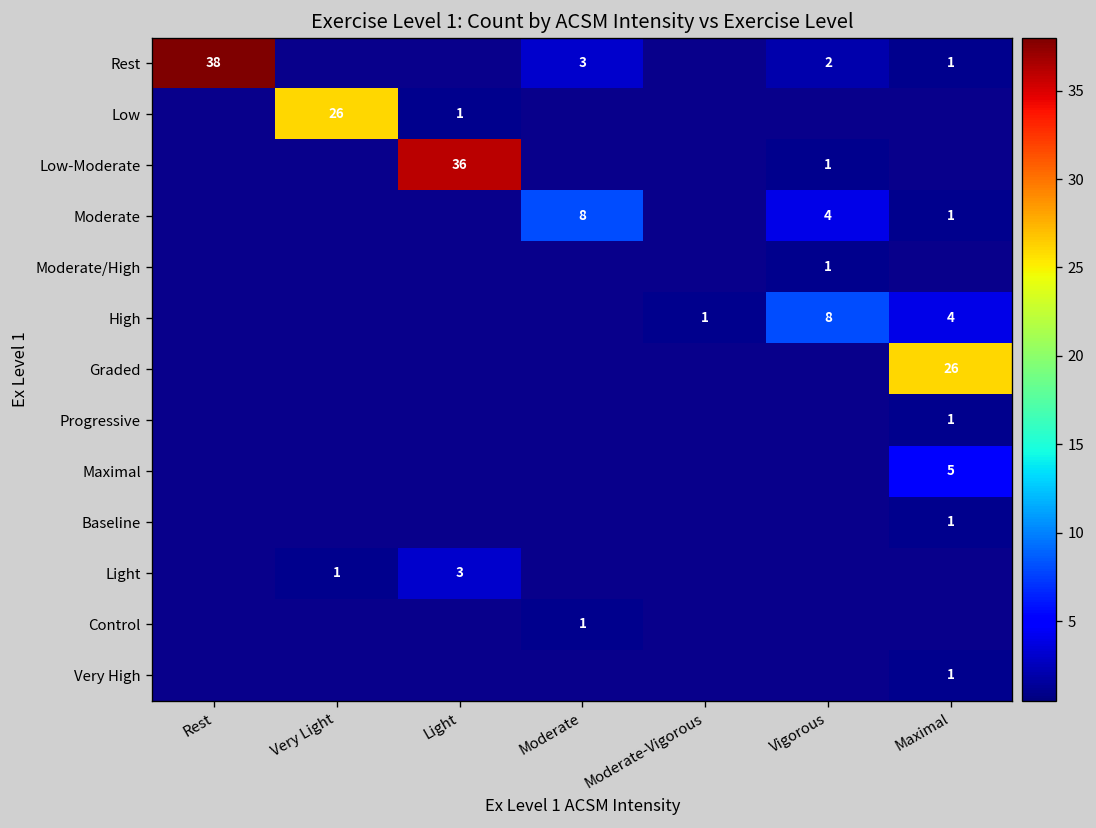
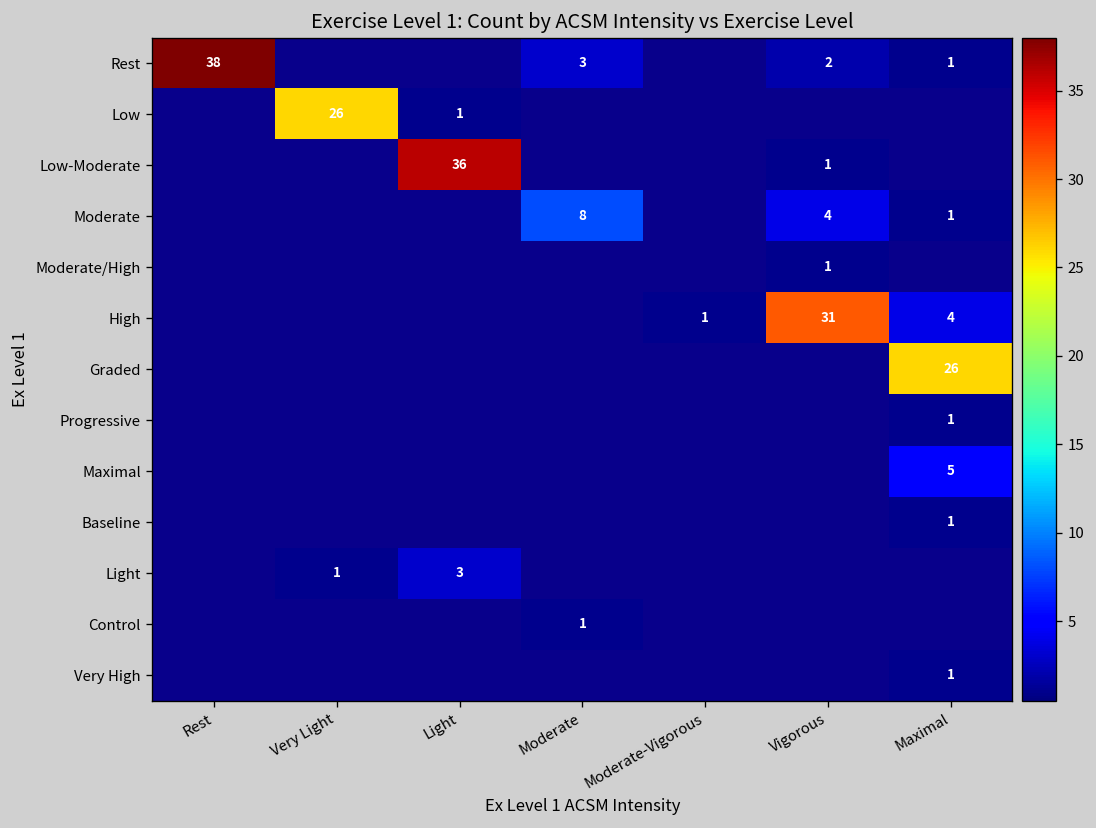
  {
    "Rest": {
      "Rest": 38,
      "Moderate": 3,
      "Vigorous": 2,
      "Maximal": 1
    },
    "Low": {
      "Very Light": 26,
      "Light": 1
    },
    "Low-Moderate": {
      "Light": 36,
      "Vigorous": 1
    },
    "Moderate": {
      "Moderate": 8,
      "Vigorous": 4,
      "Maximal": 1
    },
    "Moderate/High": {
      "Vigorous": 1
    },
    "High": {
      "Moderate-Vigorous": 1,
-     "Vigorous": 8,
+     "Vigorous": 31,
      "Maximal": 4
    },
    "Graded": {
      "Maximal": 26
    },
    "Progressive": {
      "Maximal": 1
    },
    "Maximal": {
      "Maximal": 5
    },
    "Baseline": {
      "Maximal": 1
    },
    "Light": {
      "Very Light": 1,
      "Light": 3
    },
    "Control": {
      "Moderate": 1
    },
    "Very High": {
      "Maximal": 1
    }
  }
